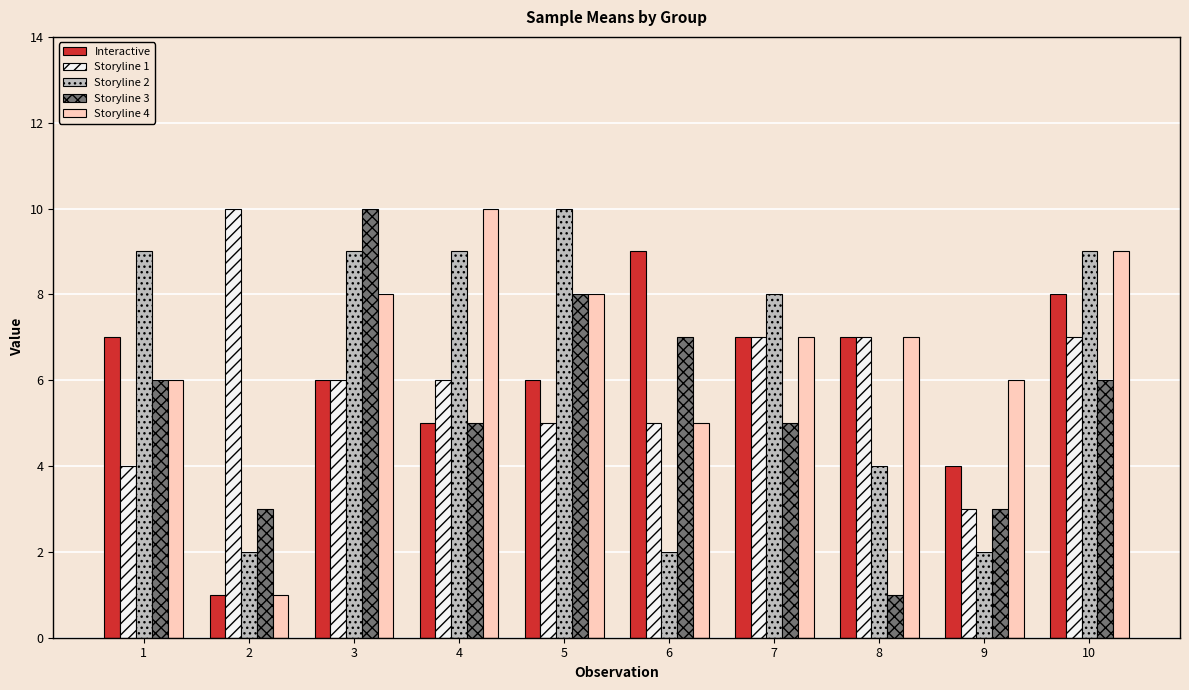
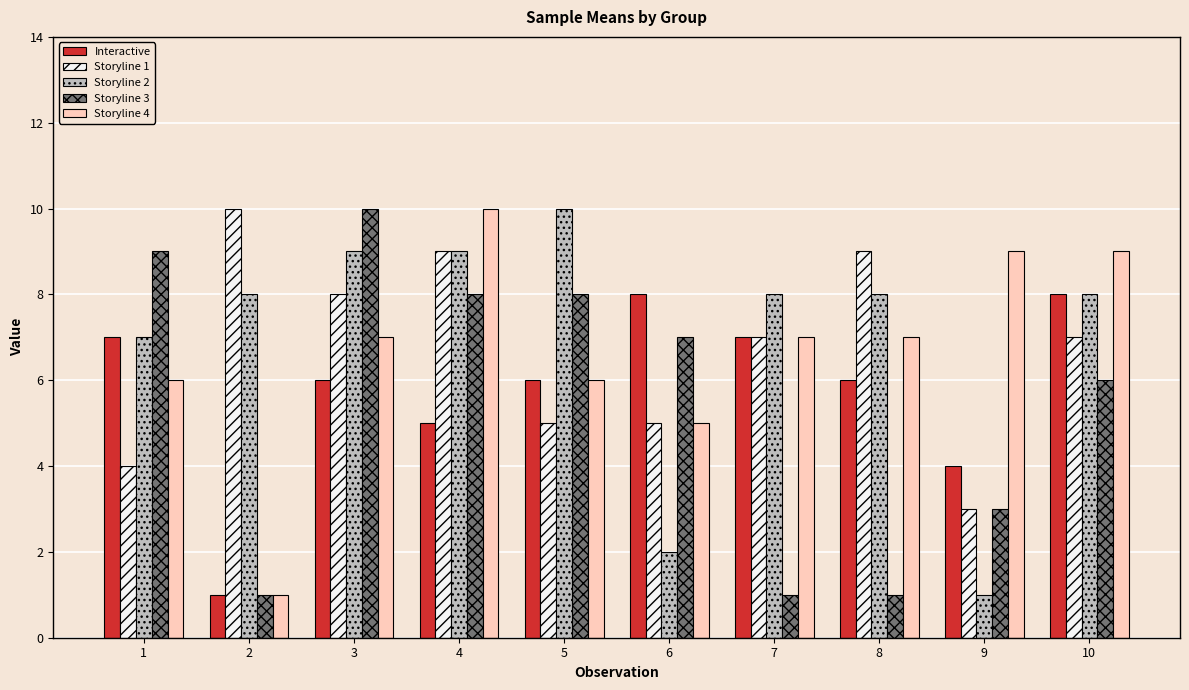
  {
    "Interactive": {
      "1": 7,
      "2": 1,
      "3": 6,
      "4": 5,
      "5": 6,
-     "6": 9,
+     "6": 8,
      "7": 7,
-     "8": 7,
+     "8": 6,
      "9": 4,
      "10": 8
    },
    "Storyline 1": {
      "1": 4,
      "2": 10,
-     "3": 6,
-     "4": 6,
+     "3": 8,
+     "4": 9,
      "5": 5,
      "6": 5,
      "7": 7,
-     "8": 7,
+     "8": 9,
      "9": 3,
      "10": 7
    },
    "Storyline 2": {
-     "1": 9,
-     "2": 2,
+     "1": 7,
+     "2": 8,
      "3": 9,
      "4": 9,
      "5": 10,
      "6": 2,
      "7": 8,
-     "8": 4,
-     "9": 2,
-     "10": 9
+     "8": 8,
+     "9": 1,
+     "10": 8
    },
    "Storyline 3": {
-     "1": 6,
-     "2": 3,
+     "1": 9,
+     "2": 1,
      "3": 10,
-     "4": 5,
+     "4": 8,
      "5": 8,
      "6": 7,
-     "7": 5,
+     "7": 1,
      "8": 1,
      "9": 3,
      "10": 6
    },
    "Storyline 4": {
      "1": 6,
      "2": 1,
-     "3": 8,
+     "3": 7,
      "4": 10,
-     "5": 8,
+     "5": 6,
      "6": 5,
      "7": 7,
      "8": 7,
-     "9": 6,
+     "9": 9,
      "10": 9
    }
  }
